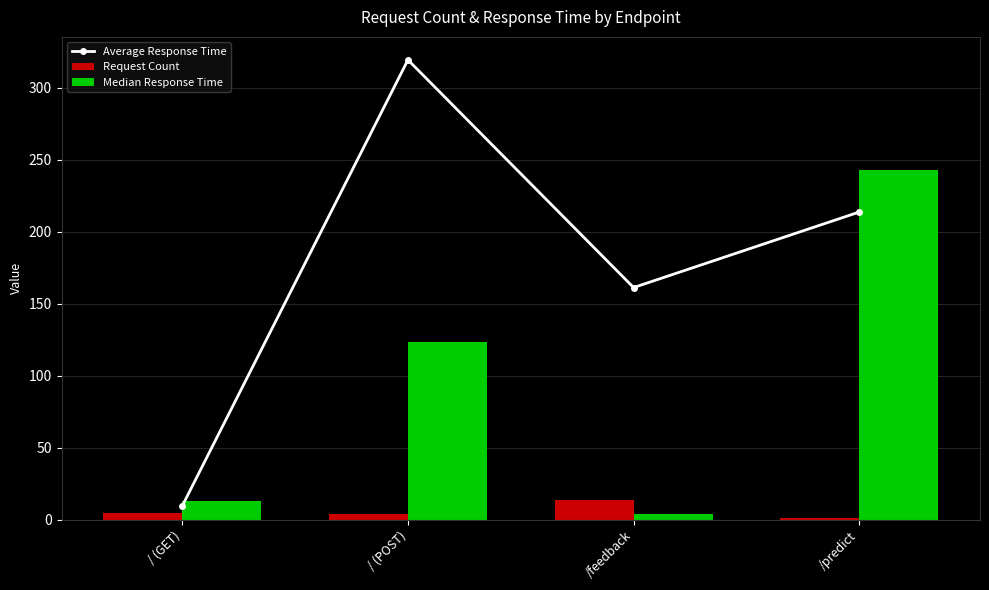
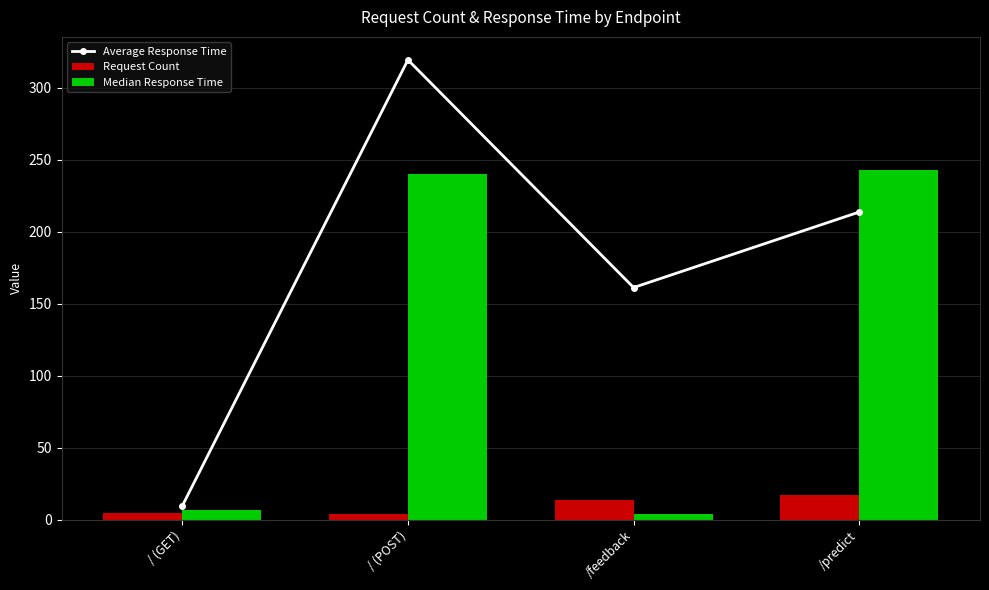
  {
    "Request Count": {
      "/ (GET)": 5,
      "/ (POST)": 4,
      "/feedback": 14,
-     "/predict": 1
+     "/predict": 17
    },
    "Average Response Time": {
      "/ (GET)": 10,
      "/ (POST)": 320,
      "/feedback": 161,
      "/predict": 214
    },
    "Median Response Time": {
-     "/ (GET)": 13,
-     "/ (POST)": 123,
+     "/ (GET)": 7,
+     "/ (POST)": 240,
      "/feedback": 4,
      "/predict": 243
    }
  }
